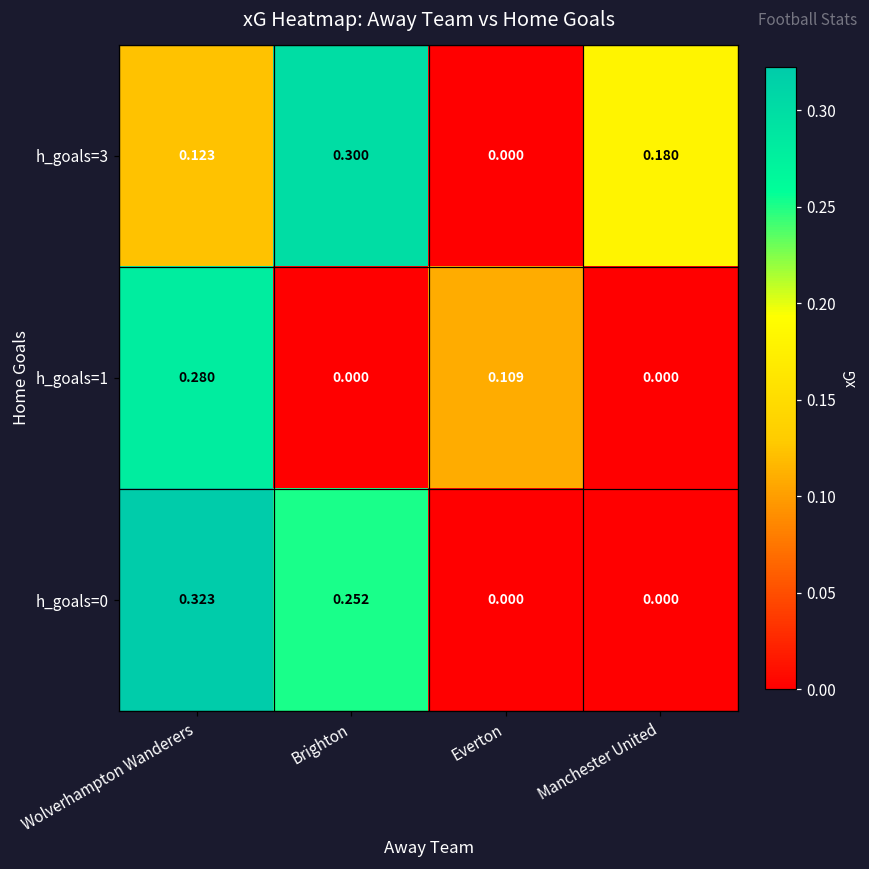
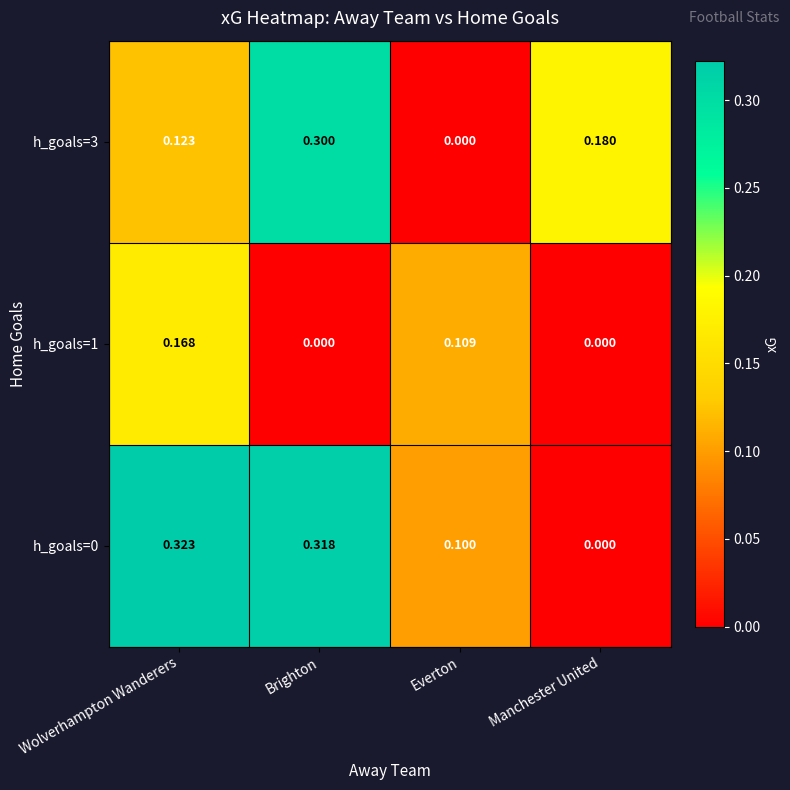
  {
    "h_goals=3": {
      "Wolverhampton Wanderers": 0.123,
      "Brighton": 0.300,
      "Everton": 0.000,
      "Manchester United": 0.180
    },
    "h_goals=1": {
-     "Wolverhampton Wanderers": 0.280,
+     "Wolverhampton Wanderers": 0.168,
      "Brighton": 0.000,
      "Everton": 0.109,
      "Manchester United": 0.000
    },
    "h_goals=0": {
      "Wolverhampton Wanderers": 0.323,
-     "Brighton": 0.252,
-     "Everton": 0.000,
+     "Brighton": 0.318,
+     "Everton": 0.100,
      "Manchester United": 0.000
    }
  }
